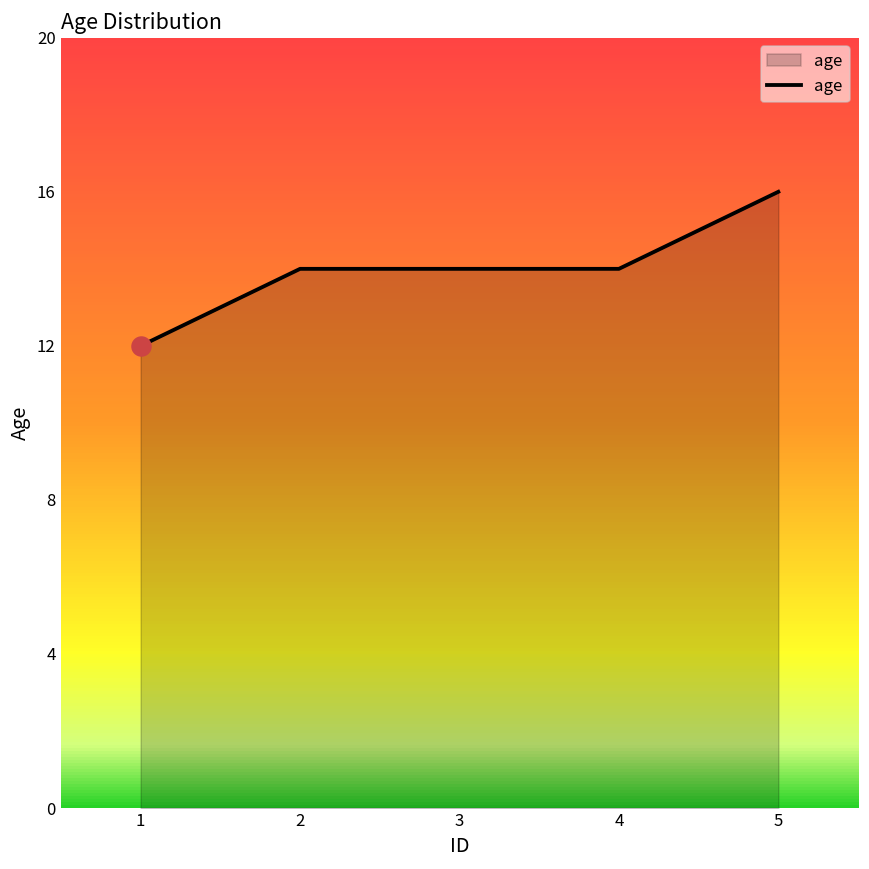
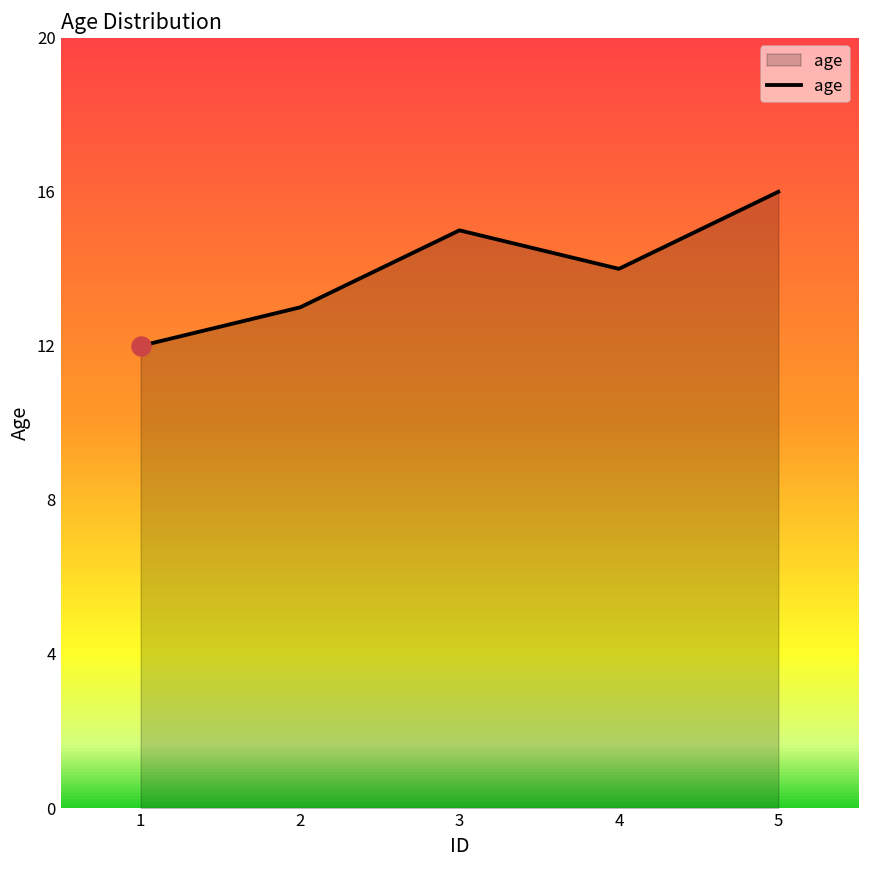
  {
    "age": {
-     "2": 14,
-     "3": 14,
+     "2": 13,
+     "3": 15,
      "4": 14,
      "5": 16
    }
  }
